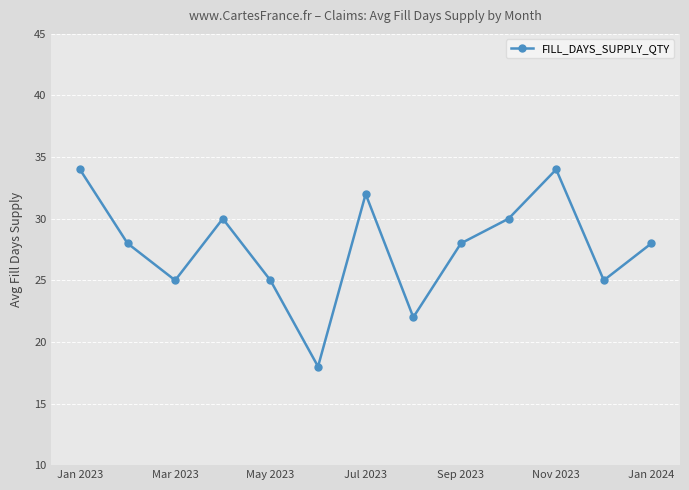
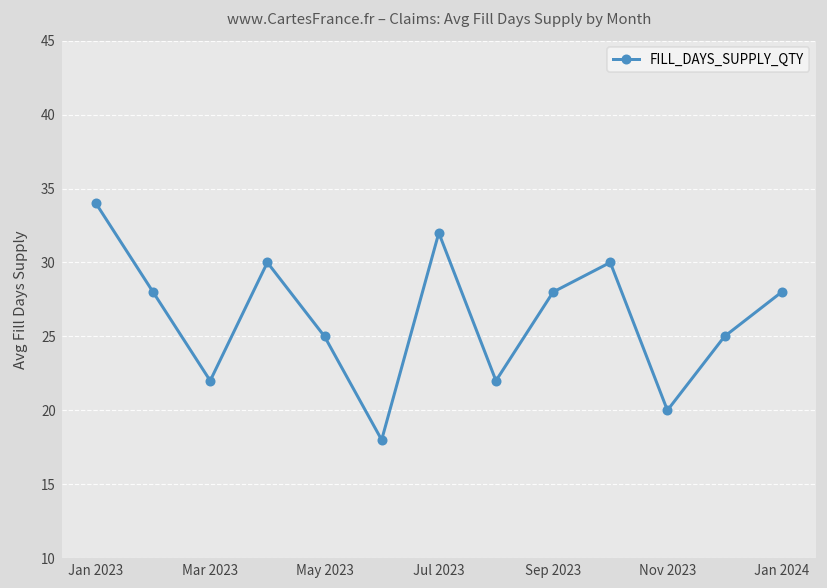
  {
    "Jan 2023": 34,
-   "Mar 2023": 25,
+   "Mar 2023": 22,
    "May 2023": 25,
    "Jul 2023": 32,
    "Sep 2023": 28,
-   "Nov 2023": 34,
+   "Nov 2023": 20,
    "Jan 2024": 28
  }
